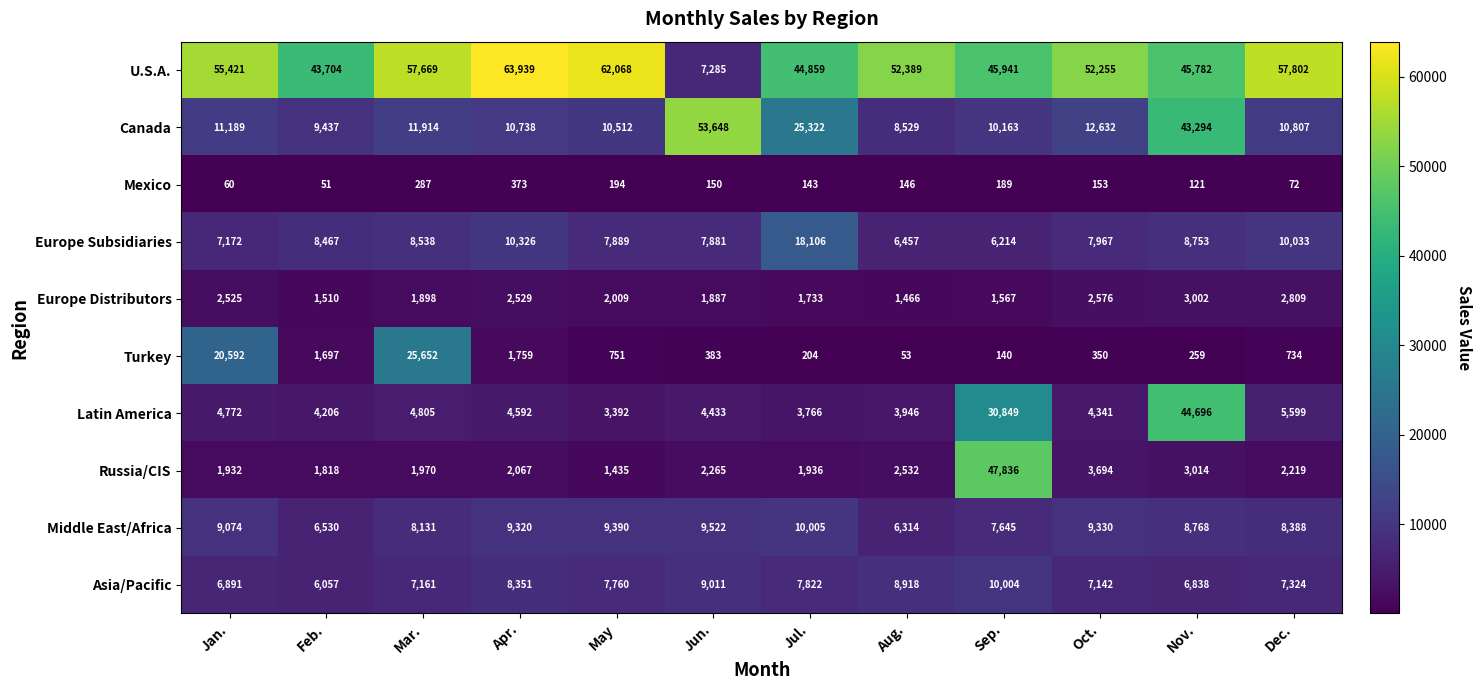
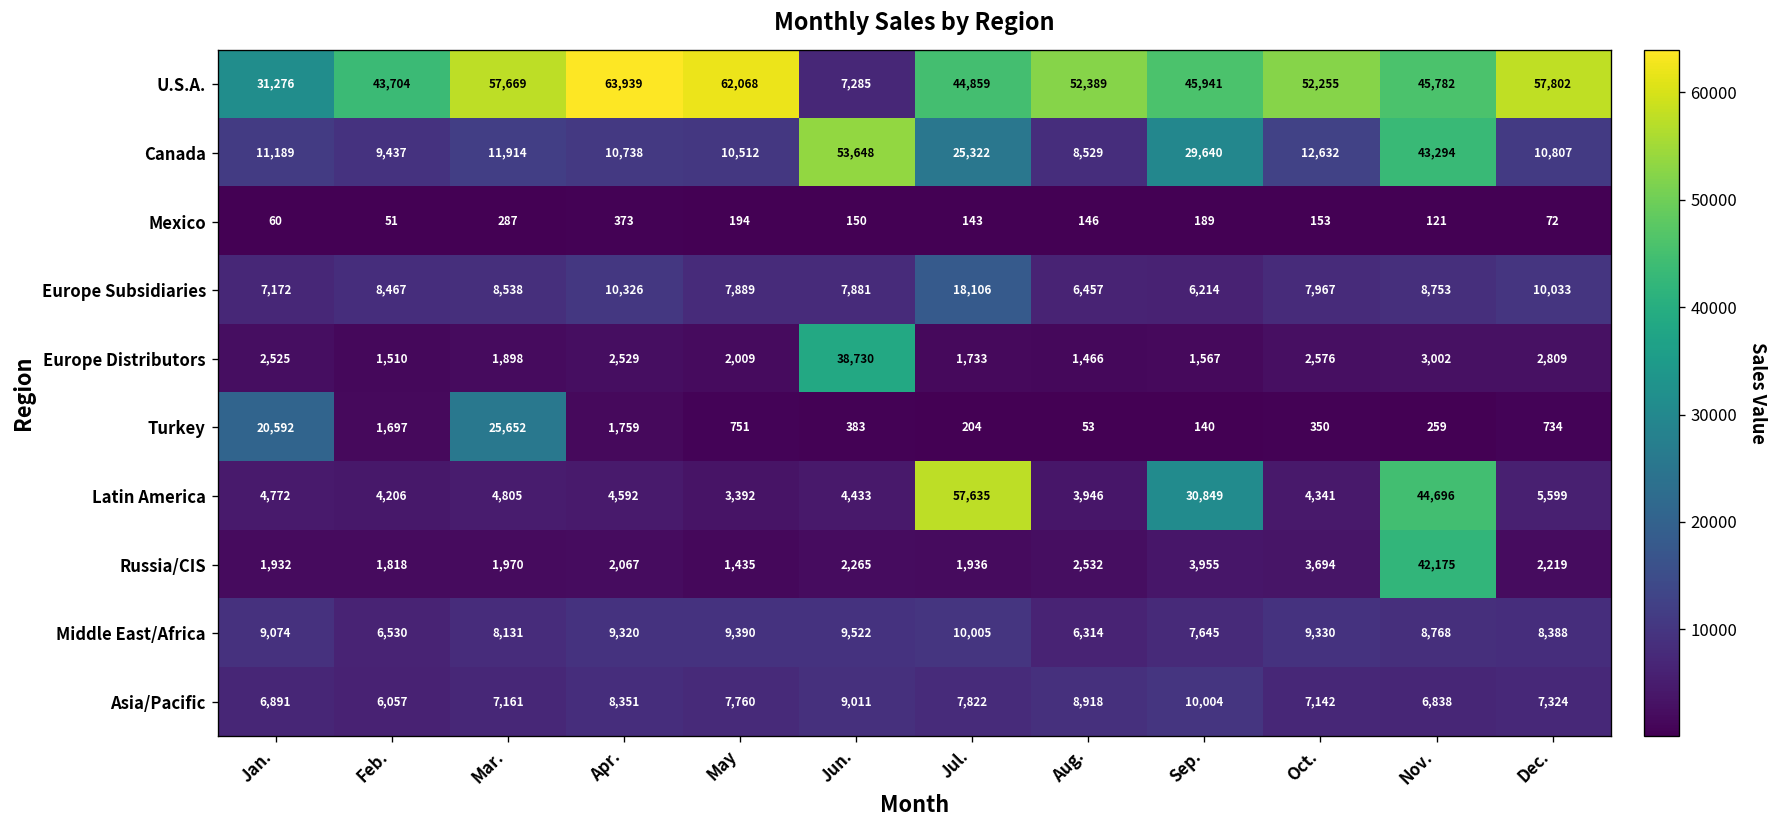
  {
    "U.S.A.": {
-     "Jan.": "55,421",
+     "Jan.": "31,276",
      "Feb.": "43,704",
      "Mar.": "57,669",
      "Apr.": "63,939",
      "May": "62,068",
      "Jun.": "7,285",
      "Jul.": "44,859",
      "Aug.": "52,389",
      "Sep.": "45,941",
      "Oct.": "52,255",
      "Nov.": "45,782",
      "Dec.": "57,802"
    },
    "Canada": {
      "Jan.": "11,189",
      "Feb.": "9,437",
      "Mar.": "11,914",
      "Apr.": "10,738",
      "May": "10,512",
      "Jun.": "53,648",
      "Jul.": "25,322",
      "Aug.": "8,529",
-     "Sep.": "10,163",
+     "Sep.": "29,640",
      "Oct.": "12,632",
      "Nov.": "43,294",
      "Dec.": "10,807"
    },
    "Mexico": {
      "Jan.": "60",
      "Feb.": "51",
      "Mar.": "287",
      "Apr.": "373",
      "May": "194",
      "Jun.": "150",
      "Jul.": "143",
      "Aug.": "146",
      "Sep.": "189",
      "Oct.": "153",
      "Nov.": "121",
      "Dec.": "72"
    },
    "Europe Subsidiaries": {
      "Jan.": "7,172",
      "Feb.": "8,467",
      "Mar.": "8,538",
      "Apr.": "10,326",
      "May": "7,889",
      "Jun.": "7,881",
      "Jul.": "18,106",
      "Aug.": "6,457",
      "Sep.": "6,214",
      "Oct.": "7,967",
      "Nov.": "8,753",
      "Dec.": "10,033"
    },
    "Europe Distributors": {
      "Jan.": "2,525",
      "Feb.": "1,510",
      "Mar.": "1,898",
      "Apr.": "2,529",
      "May": "2,009",
-     "Jun.": "1,887",
+     "Jun.": "38,730",
      "Jul.": "1,733",
      "Aug.": "1,466",
      "Sep.": "1,567",
      "Oct.": "2,576",
      "Nov.": "3,002",
      "Dec.": "2,809"
    },
    "Turkey": {
      "Jan.": "20,592",
      "Feb.": "1,697",
      "Mar.": "25,652",
      "Apr.": "1,759",
      "May": "751",
      "Jun.": "383",
      "Jul.": "204",
      "Aug.": "53",
      "Sep.": "140",
      "Oct.": "350",
      "Nov.": "259",
      "Dec.": "734"
    },
    "Latin America": {
      "Jan.": "4,772",
      "Feb.": "4,206",
      "Mar.": "4,805",
      "Apr.": "4,592",
      "May": "3,392",
      "Jun.": "4,433",
-     "Jul.": "3,766",
+     "Jul.": "57,635",
      "Aug.": "3,946",
      "Sep.": "30,849",
      "Oct.": "4,341",
      "Nov.": "44,696",
      "Dec.": "5,599"
    },
    "Russia/CIS": {
      "Jan.": "1,932",
      "Feb.": "1,818",
      "Mar.": "1,970",
      "Apr.": "2,067",
      "May": "1,435",
      "Jun.": "2,265",
      "Jul.": "1,936",
      "Aug.": "2,532",
-     "Sep.": "47,836",
+     "Sep.": "3,955",
      "Oct.": "3,694",
-     "Nov.": "3,014",
+     "Nov.": "42,175",
      "Dec.": "2,219"
    },
    "Middle East/Africa": {
      "Jan.": "9,074",
      "Feb.": "6,530",
      "Mar.": "8,131",
      "Apr.": "9,320",
      "May": "9,390",
      "Jun.": "9,522",
      "Jul.": "10,005",
      "Aug.": "6,314",
      "Sep.": "7,645",
      "Oct.": "9,330",
      "Nov.": "8,768",
      "Dec.": "8,388"
    },
    "Asia/Pacific": {
      "Jan.": "6,891",
      "Feb.": "6,057",
      "Mar.": "7,161",
      "Apr.": "8,351",
      "May": "7,760",
      "Jun.": "9,011",
      "Jul.": "7,822",
      "Aug.": "8,918",
      "Sep.": "10,004",
      "Oct.": "7,142",
      "Nov.": "6,838",
      "Dec.": "7,324"
    }
  }
